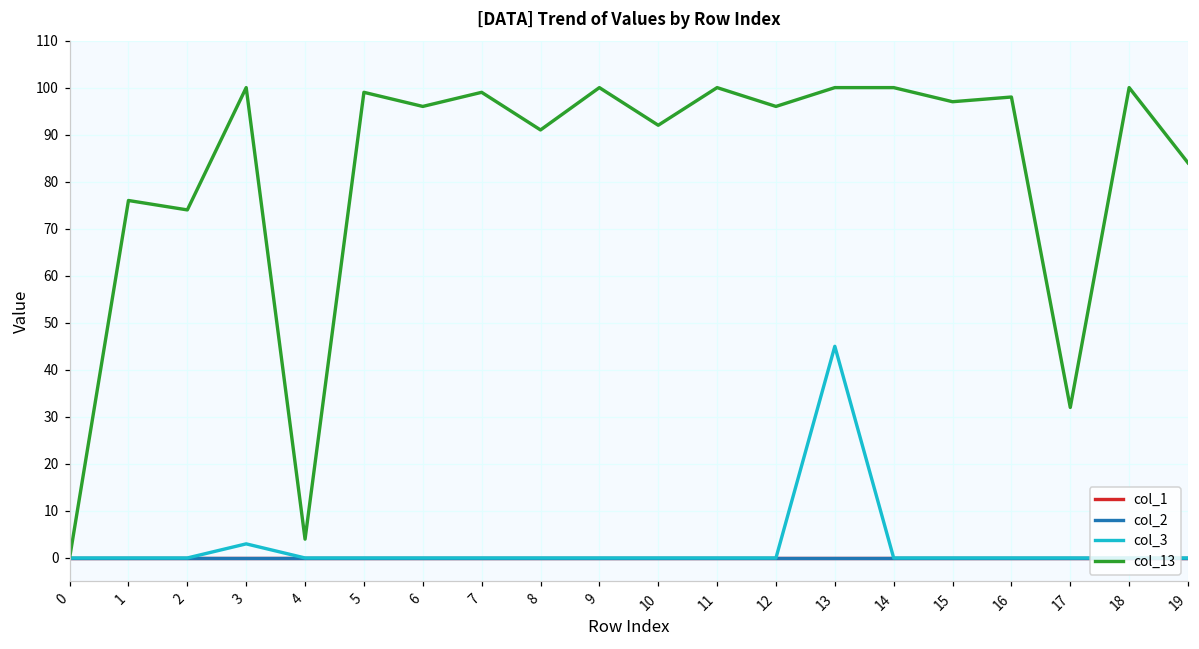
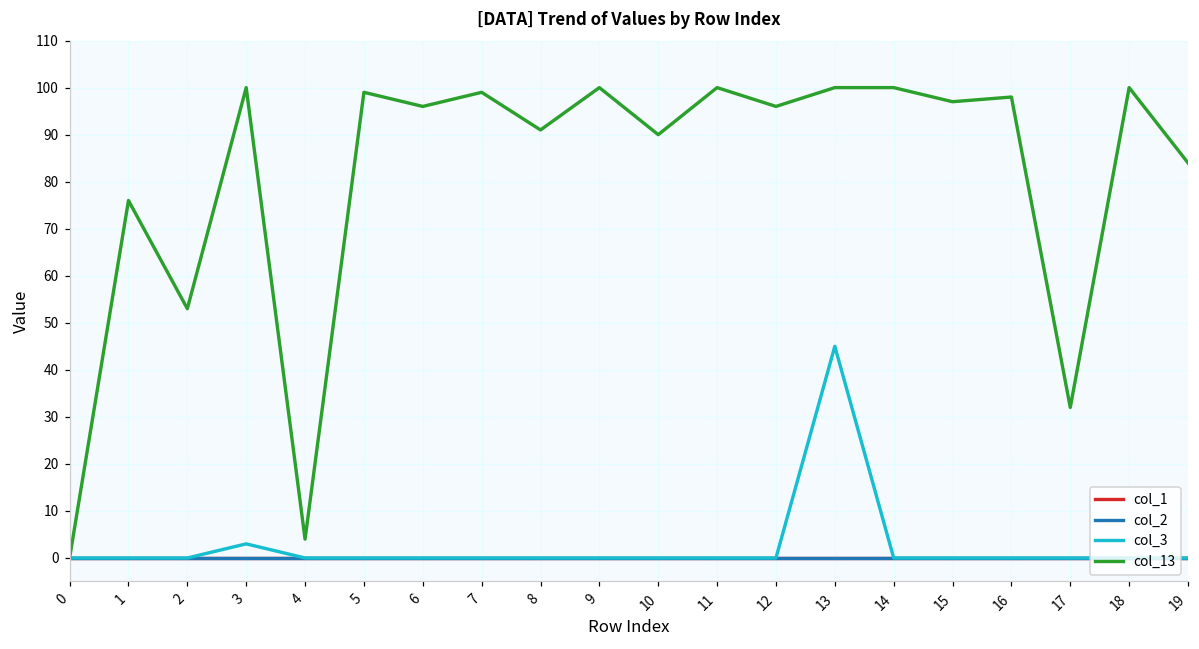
  {
    "col_2": {
      "3": 0,
      "13": 0
    },
    "col_3": {
      "3": 3,
      "13": 45
    },
    "col_13": {
      "1": 76,
-     "2": 74,
+     "2": 53,
      "3": 100,
      "4": 4,
      "5": 99,
      "6": 96,
      "7": 99,
      "8": 91,
      "9": 100,
-     "10": 92,
+     "10": 90,
      "11": 100,
      "12": 96,
      "13": 100,
      "14": 100,
      "15": 97,
      "16": 98,
      "17": 32,
      "18": 100,
      "19": 84
    }
  }
